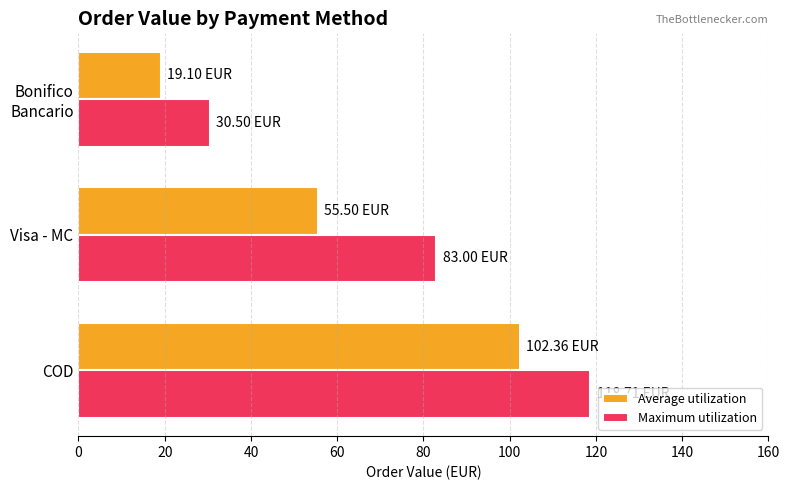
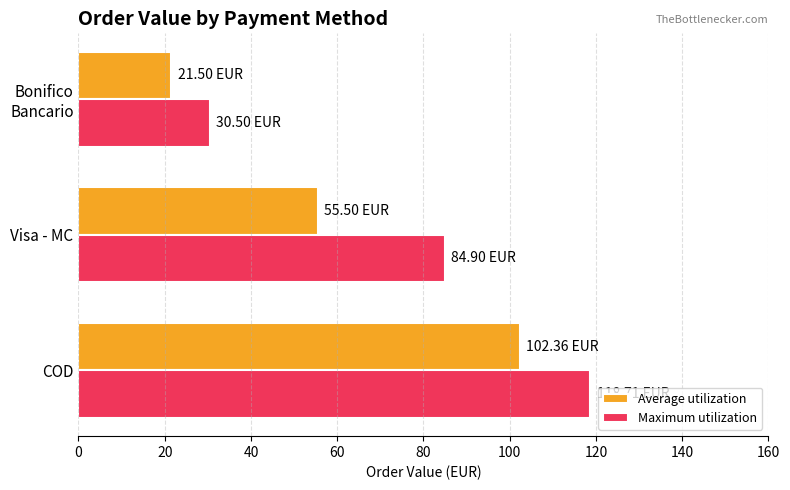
  {
    "Average utilization": {
-     "Bonifico Bancario": 19.10,
+     "Bonifico Bancario": 21.50,
      "Visa - MC": 55.50,
      "COD": 102.36
    },
    "Maximum utilization": {
      "Bonifico Bancario": 30.50,
-     "Visa - MC": 83.00
+     "Visa - MC": 84.90
    }
  }
